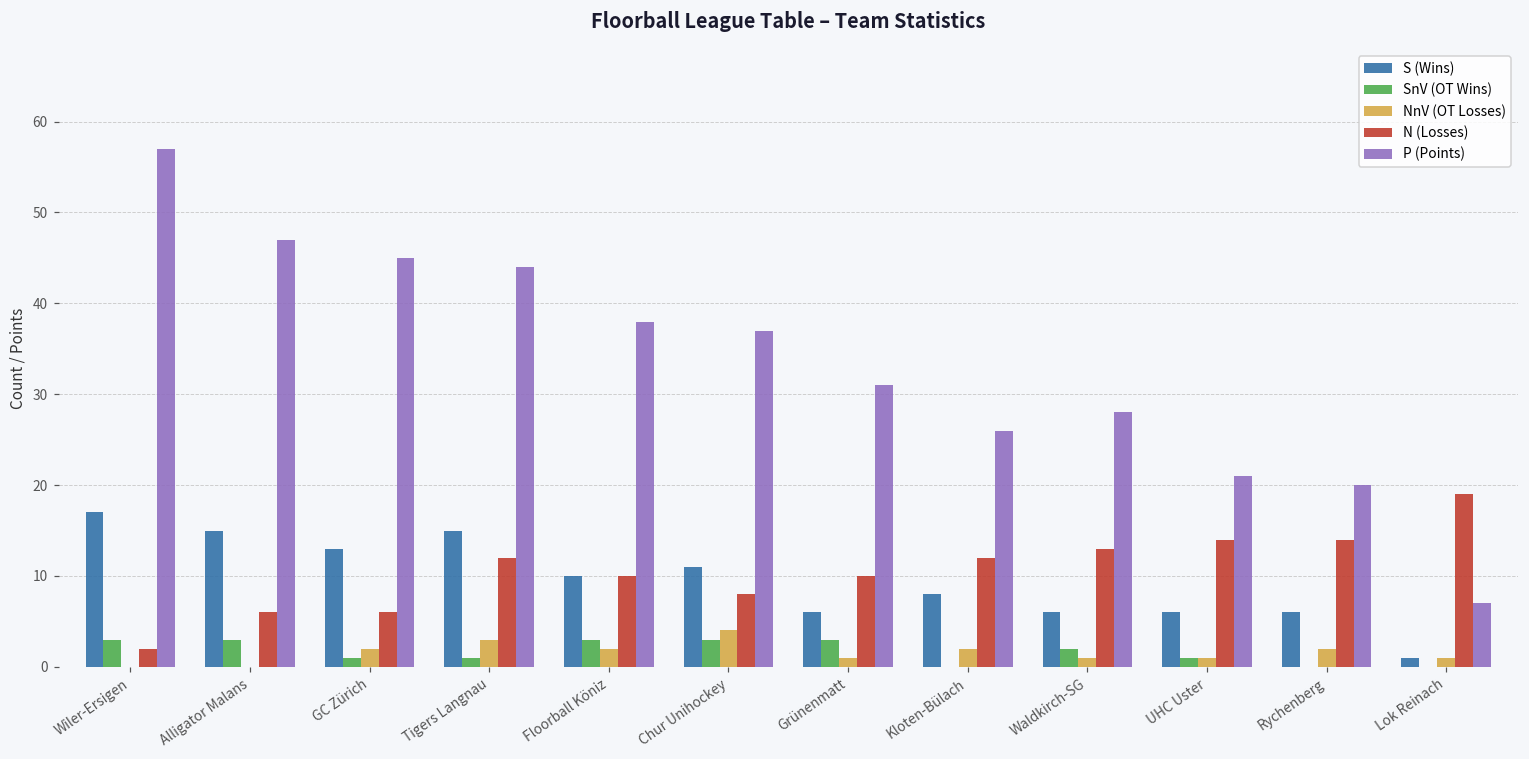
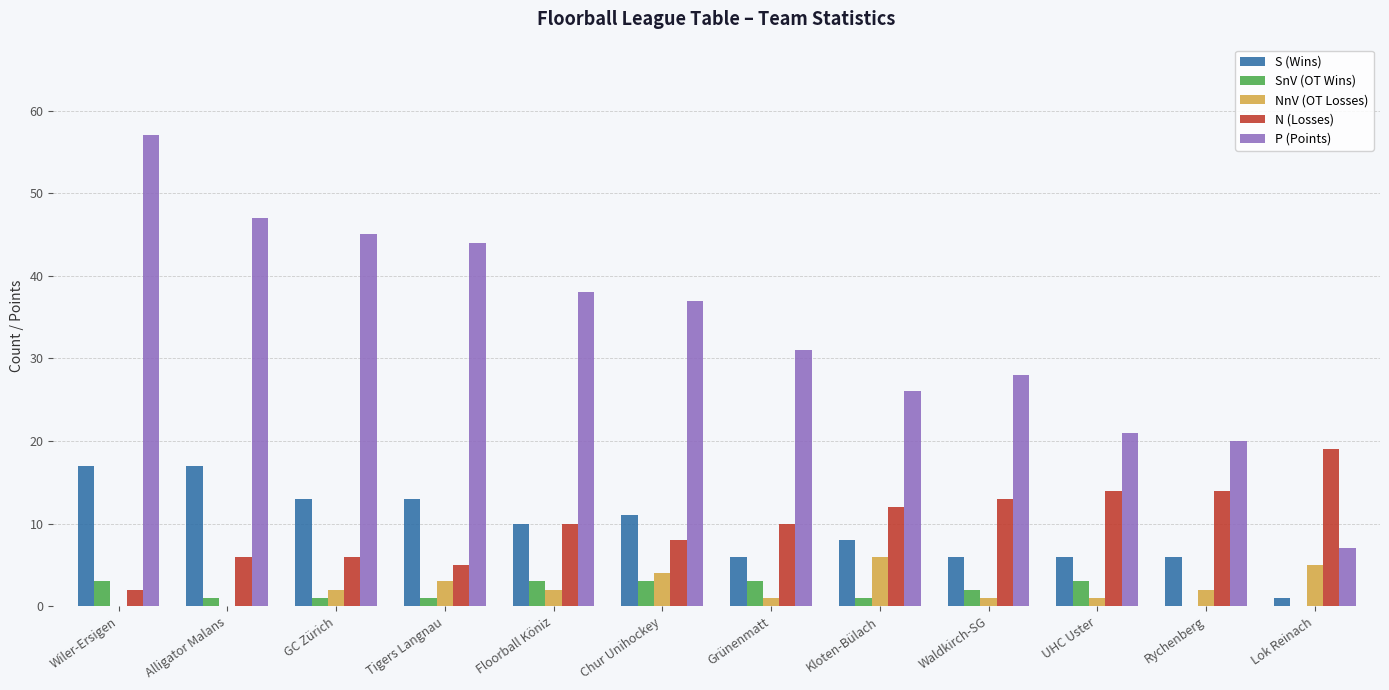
  {
    "S (Wins)": {
      "Wiler-Ersigen": 17,
-     "Alligator Malans": 15,
+     "Alligator Malans": 17,
      "GC Zürich": 13,
-     "Tigers Langnau": 15,
+     "Tigers Langnau": 13,
      "Floorball Köniz": 10,
      "Chur Unihockey": 11,
      "Grünenmatt": 6,
      "Kloten-Bülach": 8,
      "Waldkirch-SG": 6,
      "UHC Uster": 6,
      "Rychenberg": 6,
      "Lok Reinach": 1
    },
    "SnV (OT Wins)": {
      "Wiler-Ersigen": 3,
-     "Alligator Malans": 3,
+     "Alligator Malans": 1,
      "GC Zürich": 1,
      "Tigers Langnau": 1,
      "Floorball Köniz": 3,
      "Chur Unihockey": 3,
      "Grünenmatt": 3,
-     "Kloten-Bülach": 0,
+     "Kloten-Bülach": 1,
      "Waldkirch-SG": 2,
-     "UHC Uster": 1,
+     "UHC Uster": 3,
      "Rychenberg": 0,
      "Lok Reinach": 0
    },
    "NnV (OT Losses)": {
      "Wiler-Ersigen": 0,
      "Alligator Malans": 0,
      "GC Zürich": 2,
      "Tigers Langnau": 3,
      "Floorball Köniz": 2,
      "Chur Unihockey": 4,
      "Grünenmatt": 1,
-     "Kloten-Bülach": 2,
+     "Kloten-Bülach": 6,
      "Waldkirch-SG": 1,
      "UHC Uster": 1,
      "Rychenberg": 2,
-     "Lok Reinach": 1
+     "Lok Reinach": 5
    },
    "N (Losses)": {
      "Wiler-Ersigen": 2,
      "Alligator Malans": 6,
      "GC Zürich": 6,
-     "Tigers Langnau": 12,
+     "Tigers Langnau": 5,
      "Floorball Köniz": 10,
      "Chur Unihockey": 8,
      "Grünenmatt": 10,
      "Kloten-Bülach": 12,
      "Waldkirch-SG": 13,
      "UHC Uster": 14,
      "Rychenberg": 14,
      "Lok Reinach": 19
    },
    "P (Points)": {
      "Wiler-Ersigen": 57,
      "Alligator Malans": 47,
      "GC Zürich": 45,
      "Tigers Langnau": 44,
      "Floorball Köniz": 38,
      "Chur Unihockey": 37,
      "Grünenmatt": 31,
      "Kloten-Bülach": 26,
      "Waldkirch-SG": 28,
      "UHC Uster": 21,
      "Rychenberg": 20,
      "Lok Reinach": 7
    }
  }
